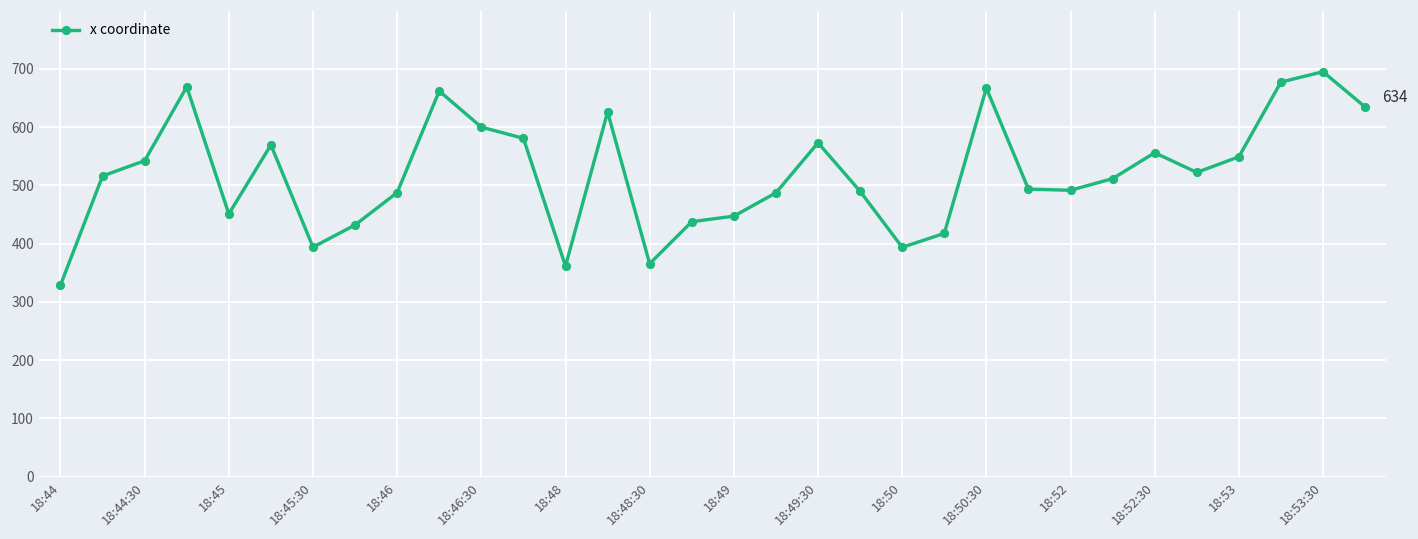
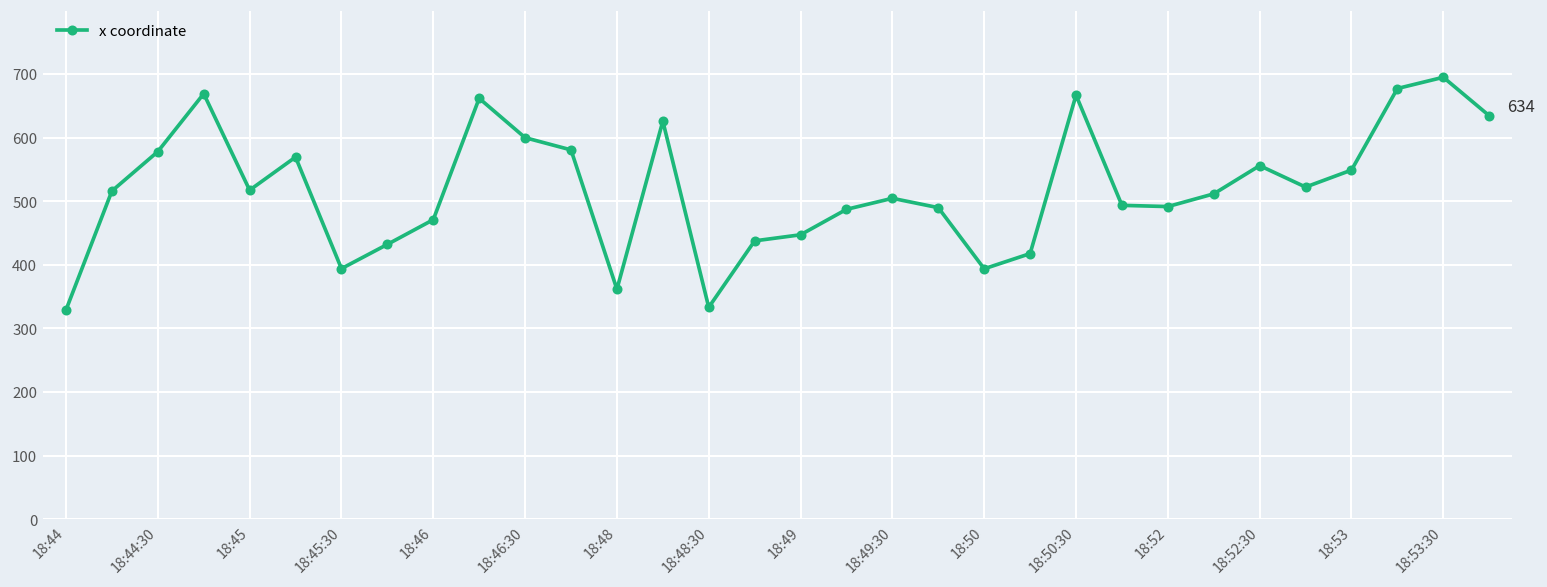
  {
    "18:44": 330,
-   "18:44:30": 540,
-   "18:45": 450,
+   "18:44:30": 580,
+   "18:45": 520,
    "18:45:30": 390,
-   "18:46": 490,
+   "18:46": 470,
    "18:46:30": 600,
    "18:48": 360,
-   "18:48:30": 370,
+   "18:48:30": 330,
    "18:49": 450,
-   "18:49:30": 570,
+   "18:49:30": 500,
    "18:50": 390,
    "18:50:30": 670,
    "18:52": 490,
    "18:52:30": 560,
    "18:53": 550,
    "18:53:30": 690
  }
